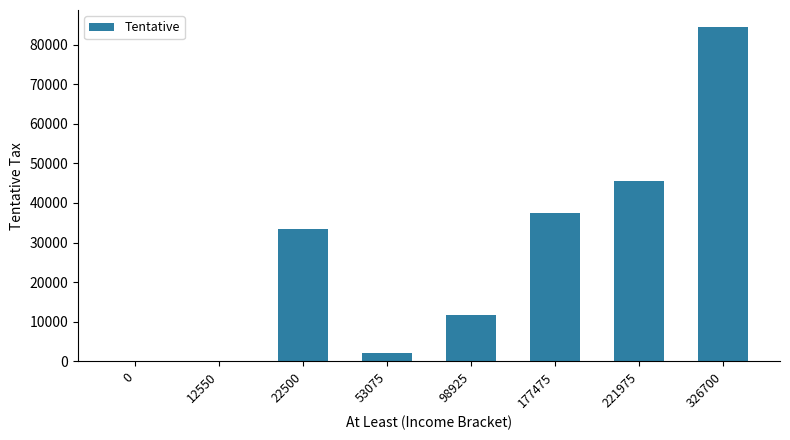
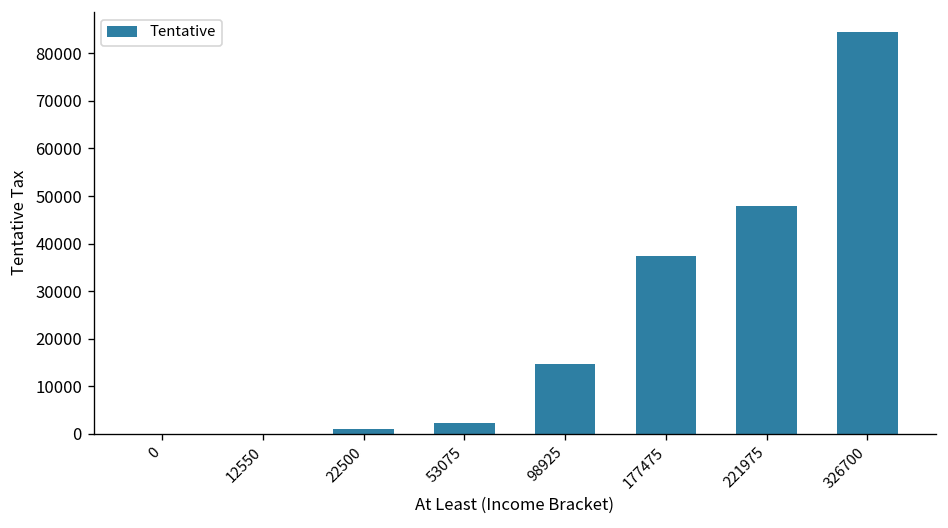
  {
    "0": 0,
    "12550": 0,
-   "22500": 33000,
+   "22500": 1000,
    "53075": 2000,
-   "98925": 12000,
+   "98925": 15000,
    "177475": 37000,
-   "221975": 46000,
+   "221975": 48000,
    "326700": 84000
  }
